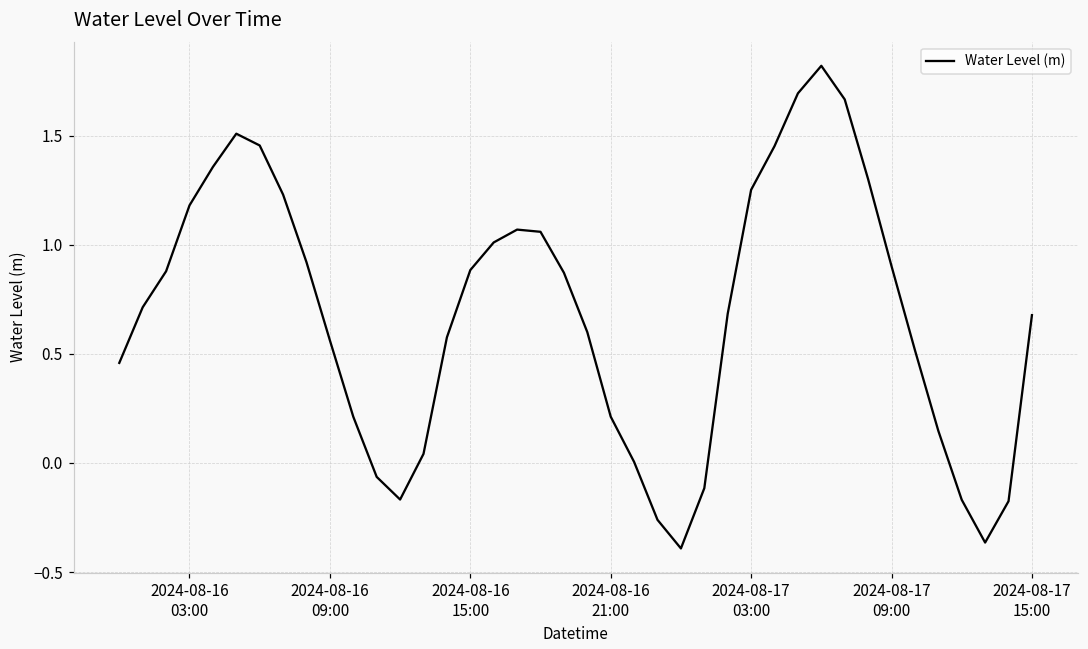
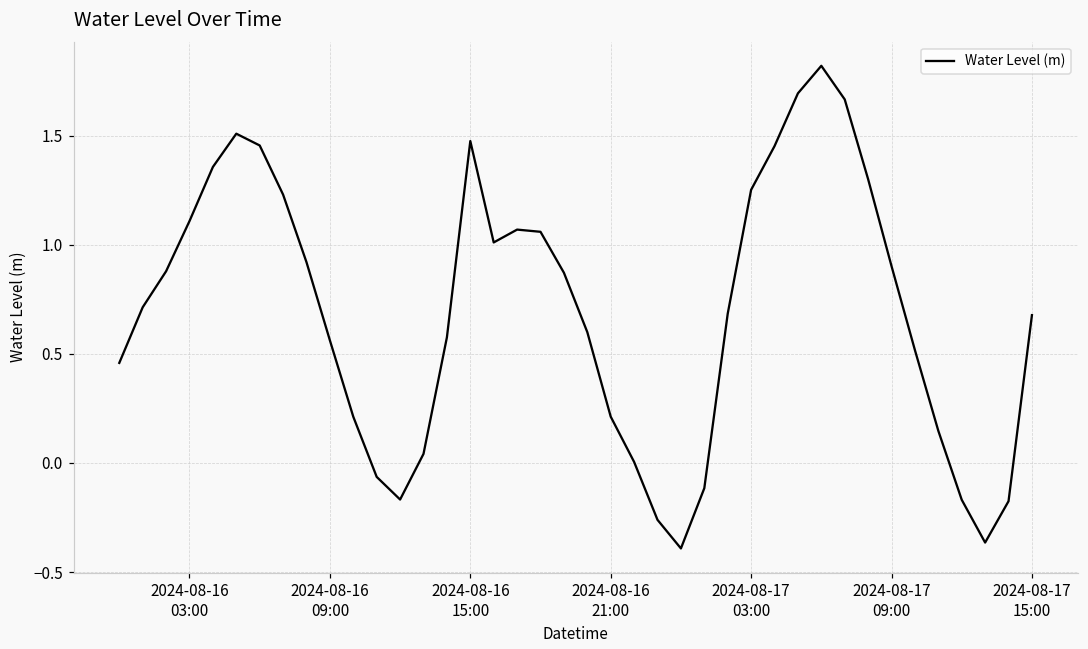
  {
-   "2024-08-16 03:00": 1.18,
+   "2024-08-16 03:00": 1.11,
    "2024-08-16 09:00": 0.56,
-   "2024-08-16 15:00": 0.88,
+   "2024-08-16 15:00": 1.48,
    "2024-08-16 21:00": 0.21,
    "2024-08-17 03:00": 1.25,
    "2024-08-17 09:00": 0.90,
    "2024-08-17 15:00": 0.68
  }
